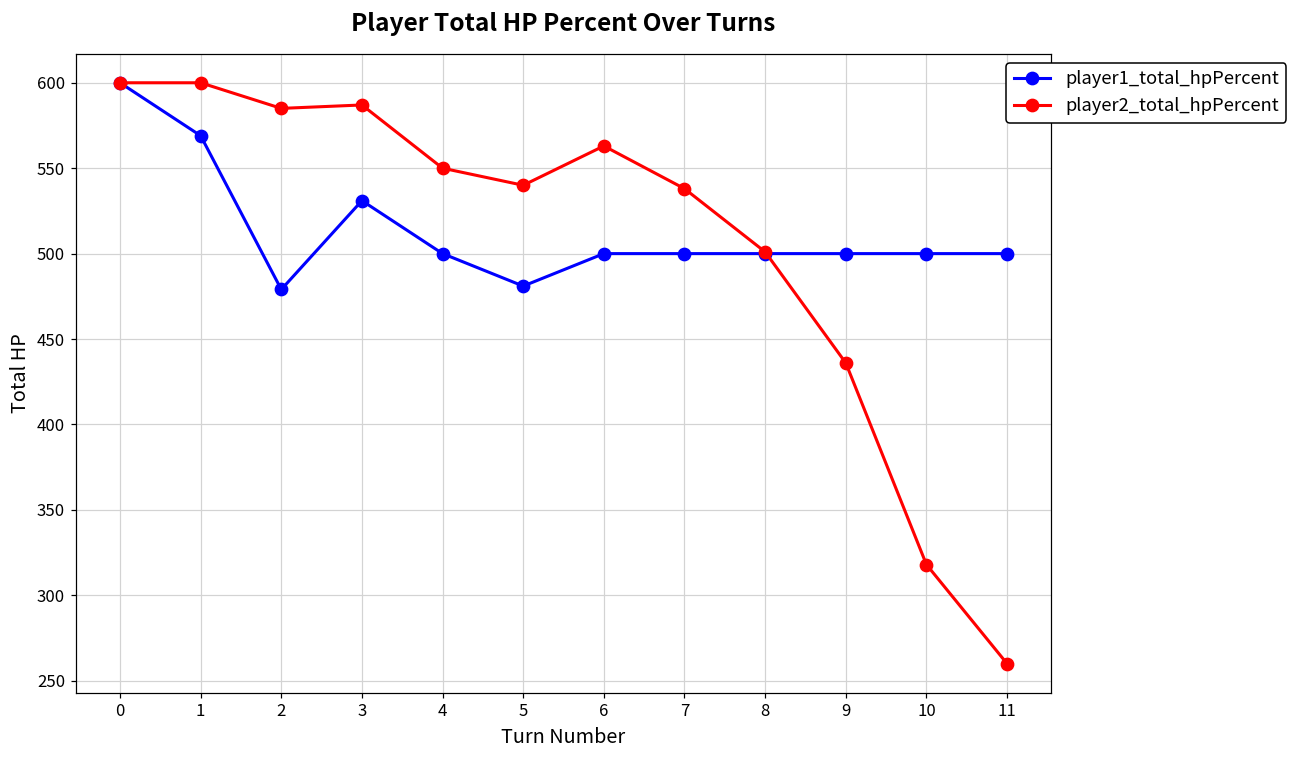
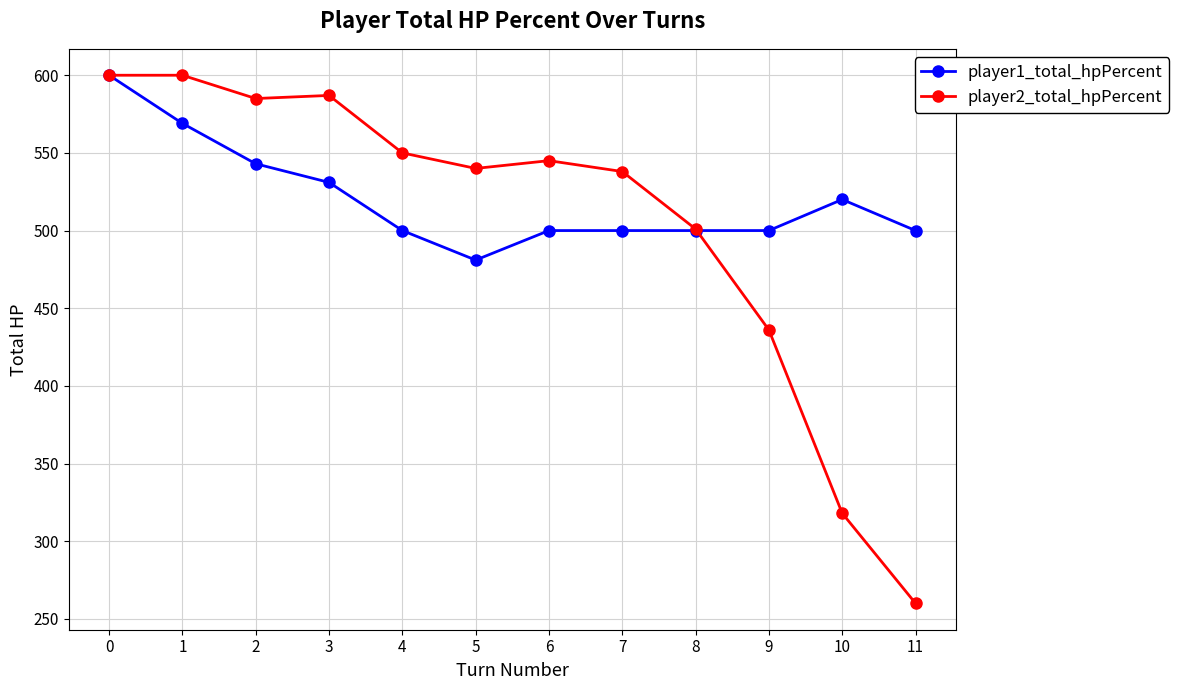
  {
    "player1_total_hpPercent": {
      "1": 569,
-     "2": 479,
+     "2": 543,
      "3": 531,
      "4": 500,
      "5": 481,
      "6": 500,
      "7": 500,
      "9": 500,
-     "10": 500,
+     "10": 520,
      "11": 500
    },
    "player2_total_hpPercent": {
      "1": 600,
      "2": 585,
      "3": 587,
      "4": 550,
      "5": 540,
-     "6": 563,
+     "6": 545,
      "7": 538,
      "9": 436,
      "10": 318,
      "11": 260
    }
  }
